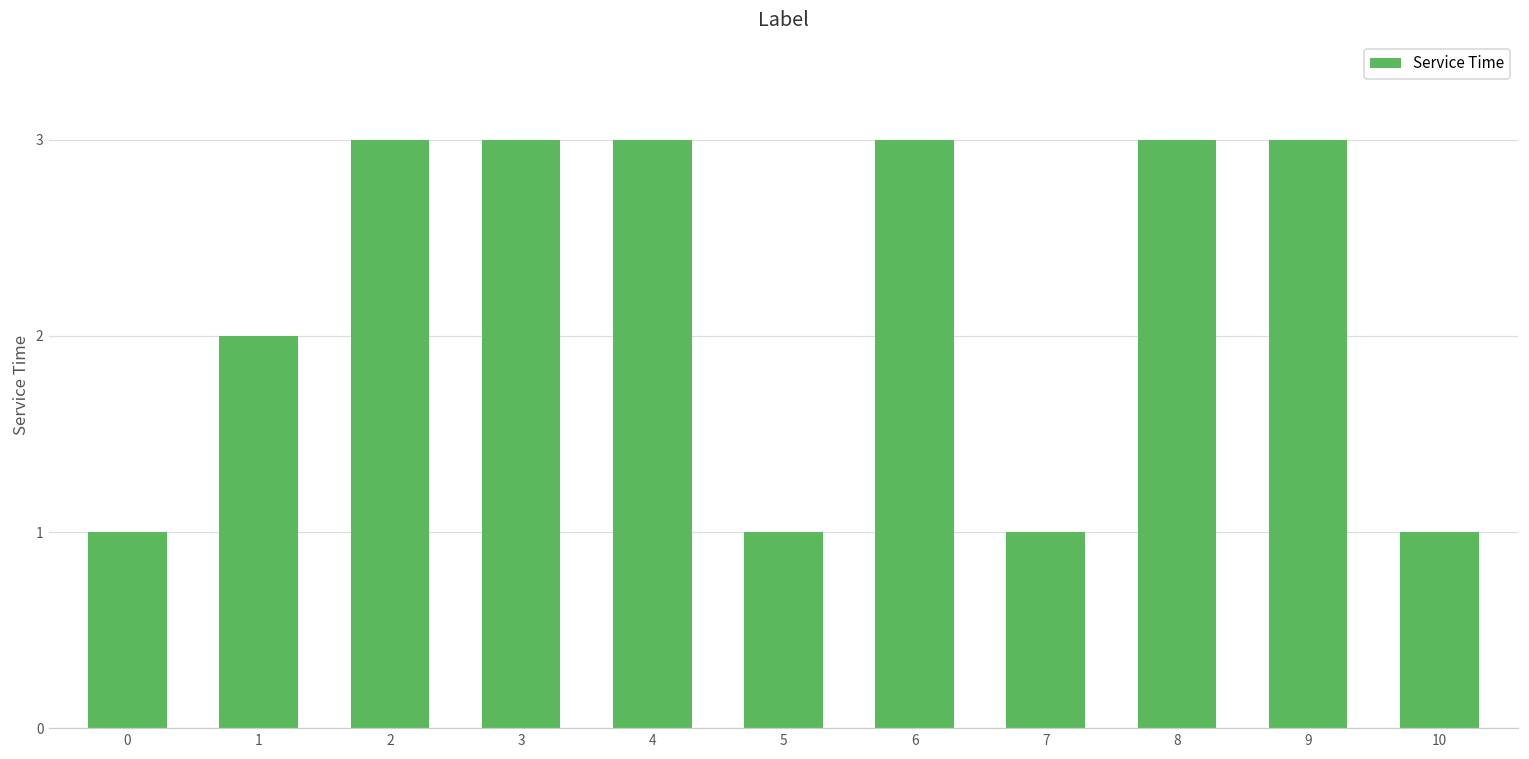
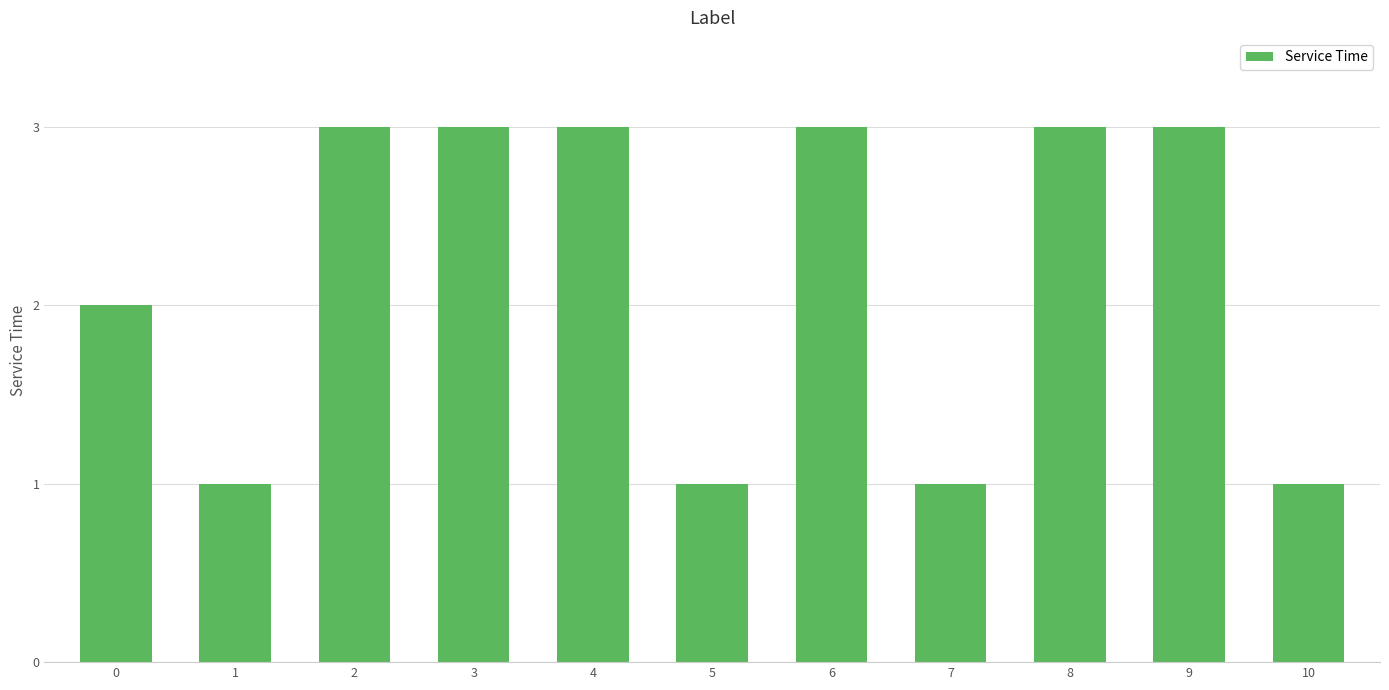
  {
-   "0": 1,
-   "1": 2,
+   "0": 2,
+   "1": 1,
    "2": 3,
    "3": 3,
    "4": 3,
    "5": 1,
    "6": 3,
    "7": 1,
    "8": 3,
    "9": 3,
    "10": 1
  }
